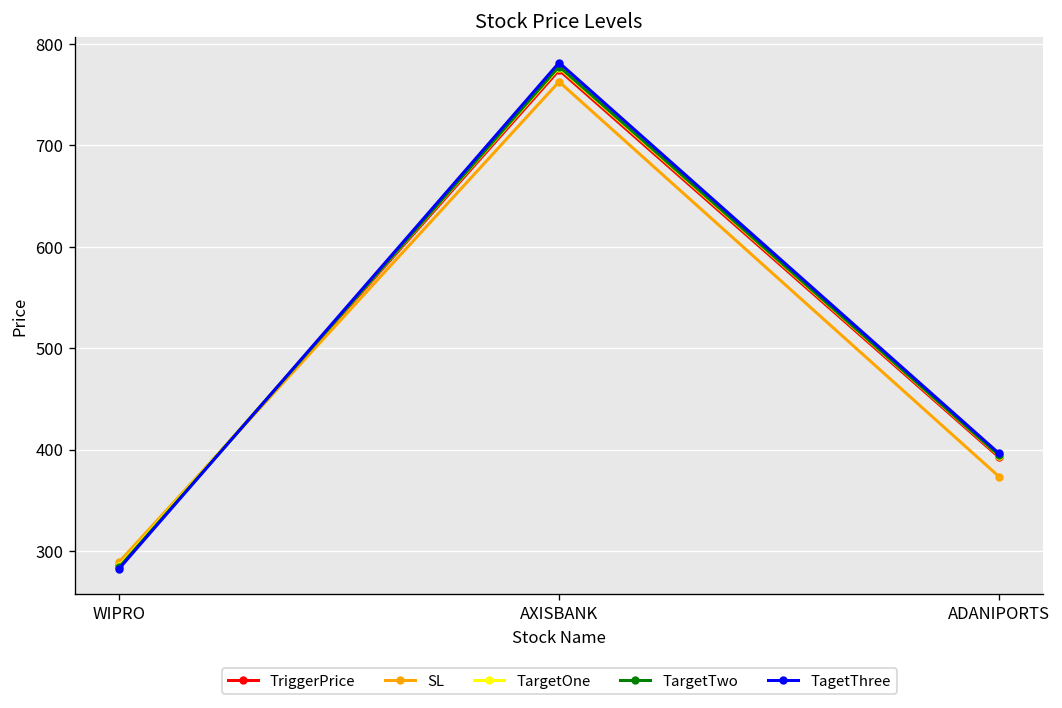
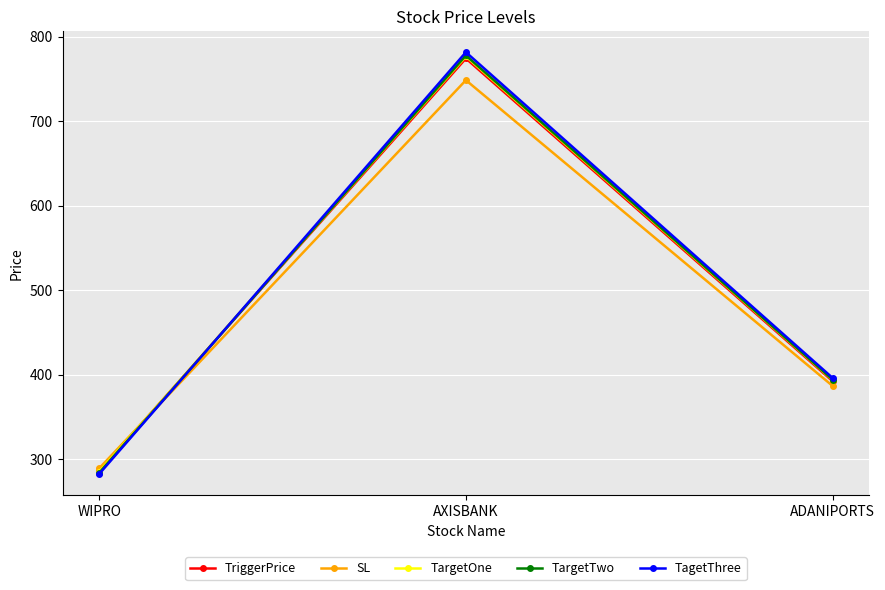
  {
    "SL": {
      "WIPRO": 290,
-     "AXISBANK": 760,
-     "ADANIPORTS": 370
+     "AXISBANK": 750,
+     "ADANIPORTS": 390
    },
    "TagetThree": {
      "AXISBANK": 780
    }
  }
